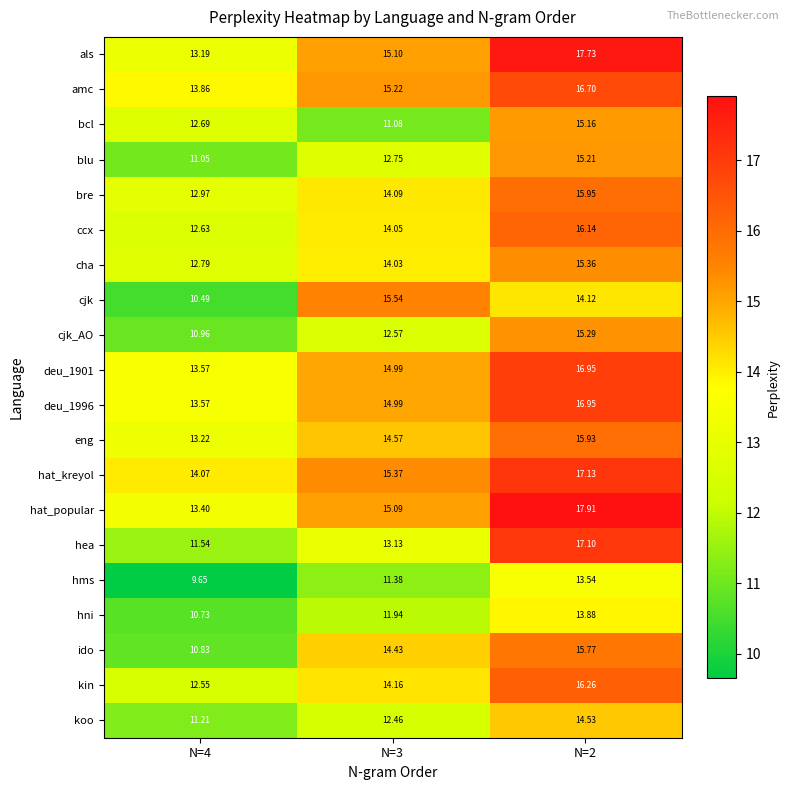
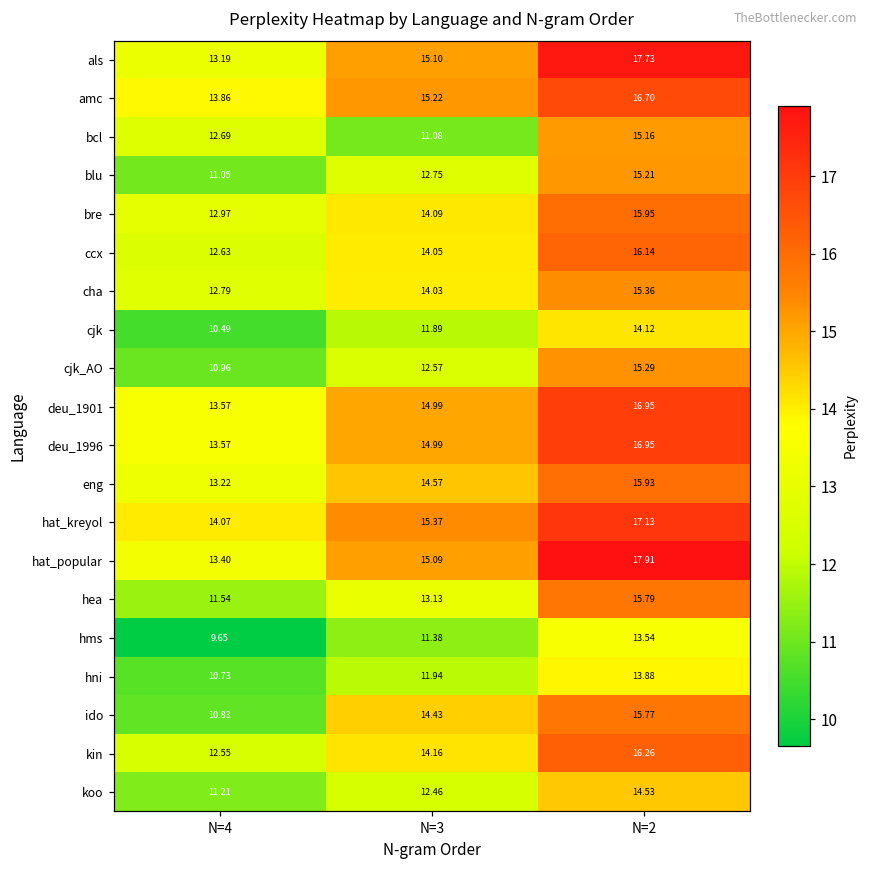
  {
    "als": {
      "N=4": 13.19,
      "N=3": 15.10,
      "N=2": 17.73
    },
    "amc": {
      "N=4": 13.86,
      "N=3": 15.22,
      "N=2": 16.70
    },
    "bcl": {
      "N=4": 12.69,
      "N=3": 11.08,
      "N=2": 15.16
    },
    "blu": {
      "N=4": 11.05,
      "N=3": 12.75,
      "N=2": 15.21
    },
    "bre": {
      "N=4": 12.97,
      "N=3": 14.09,
      "N=2": 15.95
    },
    "ccx": {
      "N=4": 12.63,
      "N=3": 14.05,
      "N=2": 16.14
    },
    "cha": {
      "N=4": 12.79,
      "N=3": 14.03,
      "N=2": 15.36
    },
    "cjk": {
      "N=4": 10.49,
-     "N=3": 15.54,
+     "N=3": 11.89,
      "N=2": 14.12
    },
    "cjk_AO": {
      "N=4": 10.96,
      "N=3": 12.57,
      "N=2": 15.29
    },
    "deu_1901": {
      "N=4": 13.57,
      "N=3": 14.99,
      "N=2": 16.95
    },
    "deu_1996": {
      "N=4": 13.57,
      "N=3": 14.99,
      "N=2": 16.95
    },
    "eng": {
      "N=4": 13.22,
      "N=3": 14.57,
      "N=2": 15.93
    },
    "hat_kreyol": {
      "N=4": 14.07,
      "N=3": 15.37,
      "N=2": 17.13
    },
    "hat_popular": {
      "N=4": 13.40,
      "N=3": 15.09,
      "N=2": 17.91
    },
    "hea": {
      "N=4": 11.54,
      "N=3": 13.13,
-     "N=2": 17.10
+     "N=2": 15.79
    },
    "hms": {
      "N=4": 9.65,
      "N=3": 11.38,
      "N=2": 13.54
    },
    "hni": {
      "N=4": 10.73,
      "N=3": 11.94,
      "N=2": 13.88
    },
    "ido": {
      "N=4": 10.83,
      "N=3": 14.43,
      "N=2": 15.77
    },
    "kin": {
      "N=4": 12.55,
      "N=3": 14.16,
      "N=2": 16.26
    },
    "koo": {
      "N=4": 11.21,
      "N=3": 12.46,
      "N=2": 14.53
    }
  }
